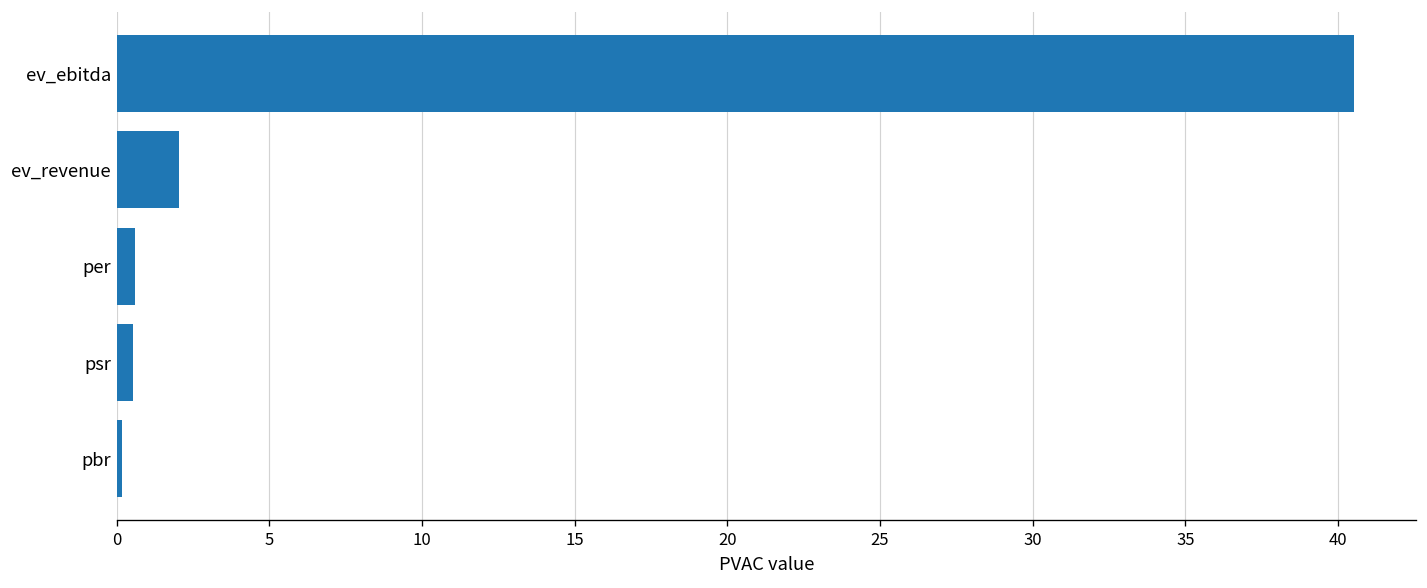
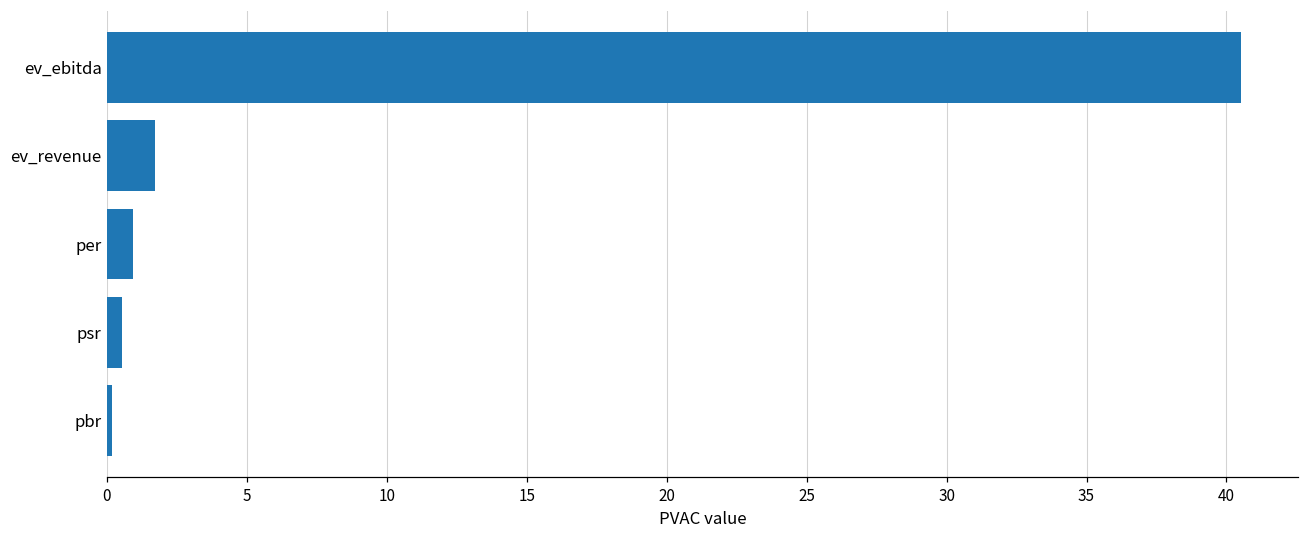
  {
    "ev_ebitda": 40.5,
-   "ev_revenue": 2.1,
-   "per": 0.6,
+   "ev_revenue": 1.7,
+   "per": 0.9,
    "psr": 0.5,
    "pbr": 0.2
  }
